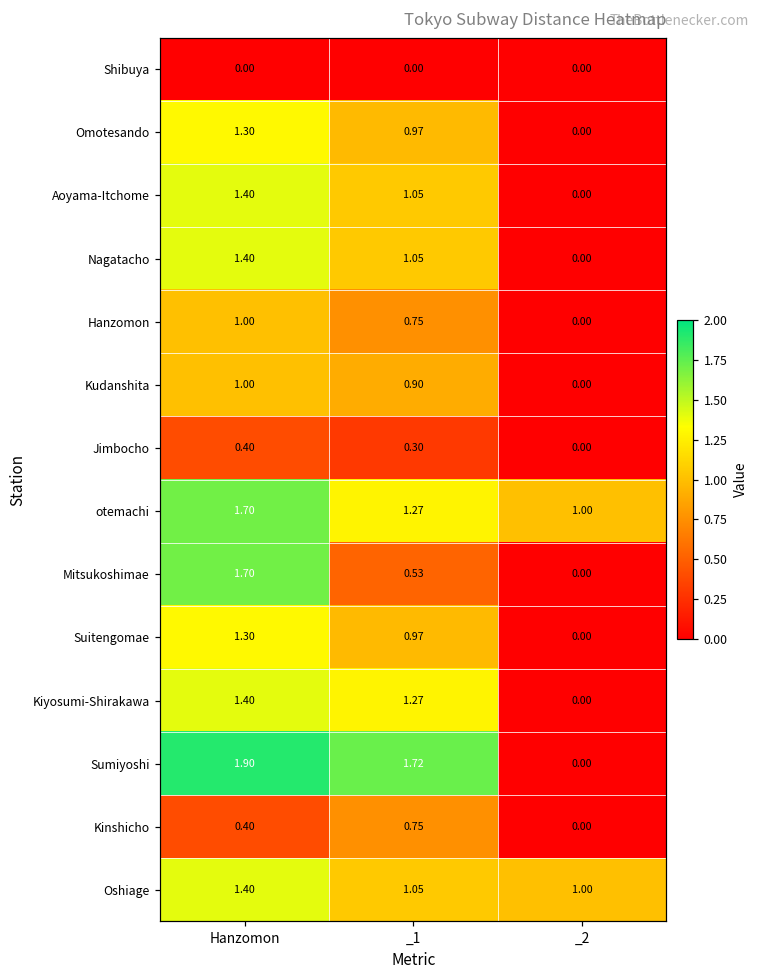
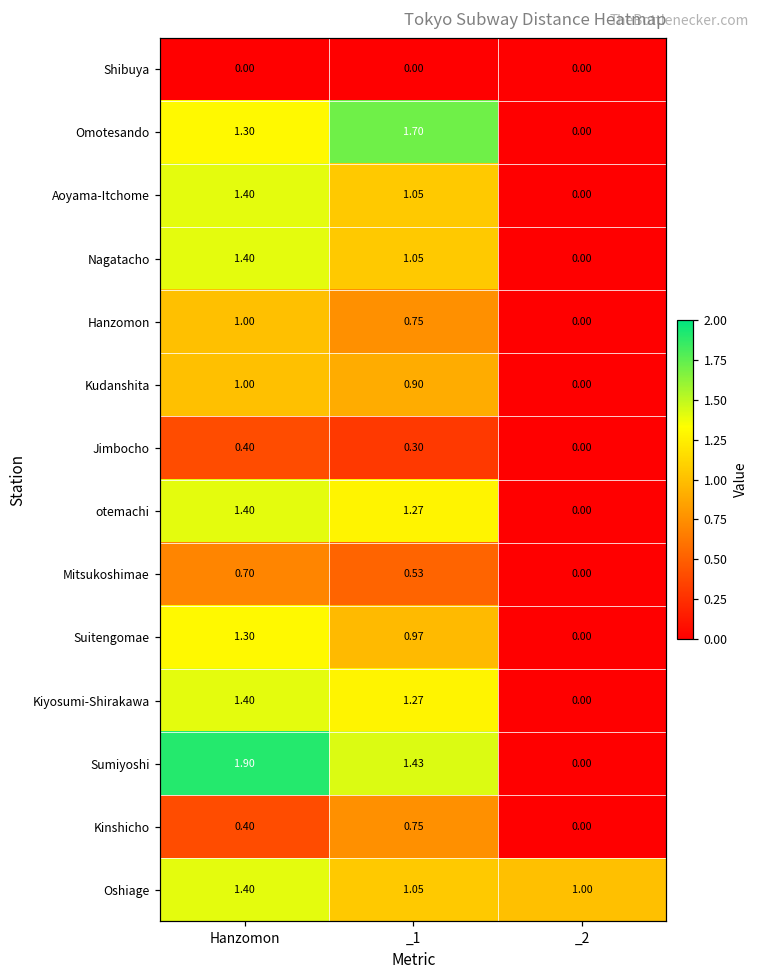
  {
    "Shibuya": {
      "Hanzomon": 0.00,
      "_1": 0.00,
      "_2": 0.00
    },
    "Omotesando": {
      "Hanzomon": 1.30,
-     "_1": 0.97,
+     "_1": 1.70,
      "_2": 0.00
    },
    "Aoyama-Itchome": {
      "Hanzomon": 1.40,
      "_1": 1.05,
      "_2": 0.00
    },
    "Nagatacho": {
      "Hanzomon": 1.40,
      "_1": 1.05,
      "_2": 0.00
    },
    "Hanzomon": {
      "Hanzomon": 1.00,
      "_1": 0.75,
      "_2": 0.00
    },
    "Kudanshita": {
      "Hanzomon": 1.00,
      "_1": 0.90,
      "_2": 0.00
    },
    "Jimbocho": {
      "Hanzomon": 0.40,
      "_1": 0.30,
      "_2": 0.00
    },
    "otemachi": {
-     "Hanzomon": 1.70,
+     "Hanzomon": 1.40,
      "_1": 1.27,
-     "_2": 1.00
+     "_2": 0.00
    },
    "Mitsukoshimae": {
-     "Hanzomon": 1.70,
+     "Hanzomon": 0.70,
      "_1": 0.53,
      "_2": 0.00
    },
    "Suitengomae": {
      "Hanzomon": 1.30,
      "_1": 0.97,
      "_2": 0.00
    },
    "Kiyosumi-Shirakawa": {
      "Hanzomon": 1.40,
      "_1": 1.27,
      "_2": 0.00
    },
    "Sumiyoshi": {
      "Hanzomon": 1.90,
-     "_1": 1.72,
+     "_1": 1.43,
      "_2": 0.00
    },
    "Kinshicho": {
      "Hanzomon": 0.40,
      "_1": 0.75,
      "_2": 0.00
    },
    "Oshiage": {
      "Hanzomon": 1.40,
      "_1": 1.05,
      "_2": 1.00
    }
  }
